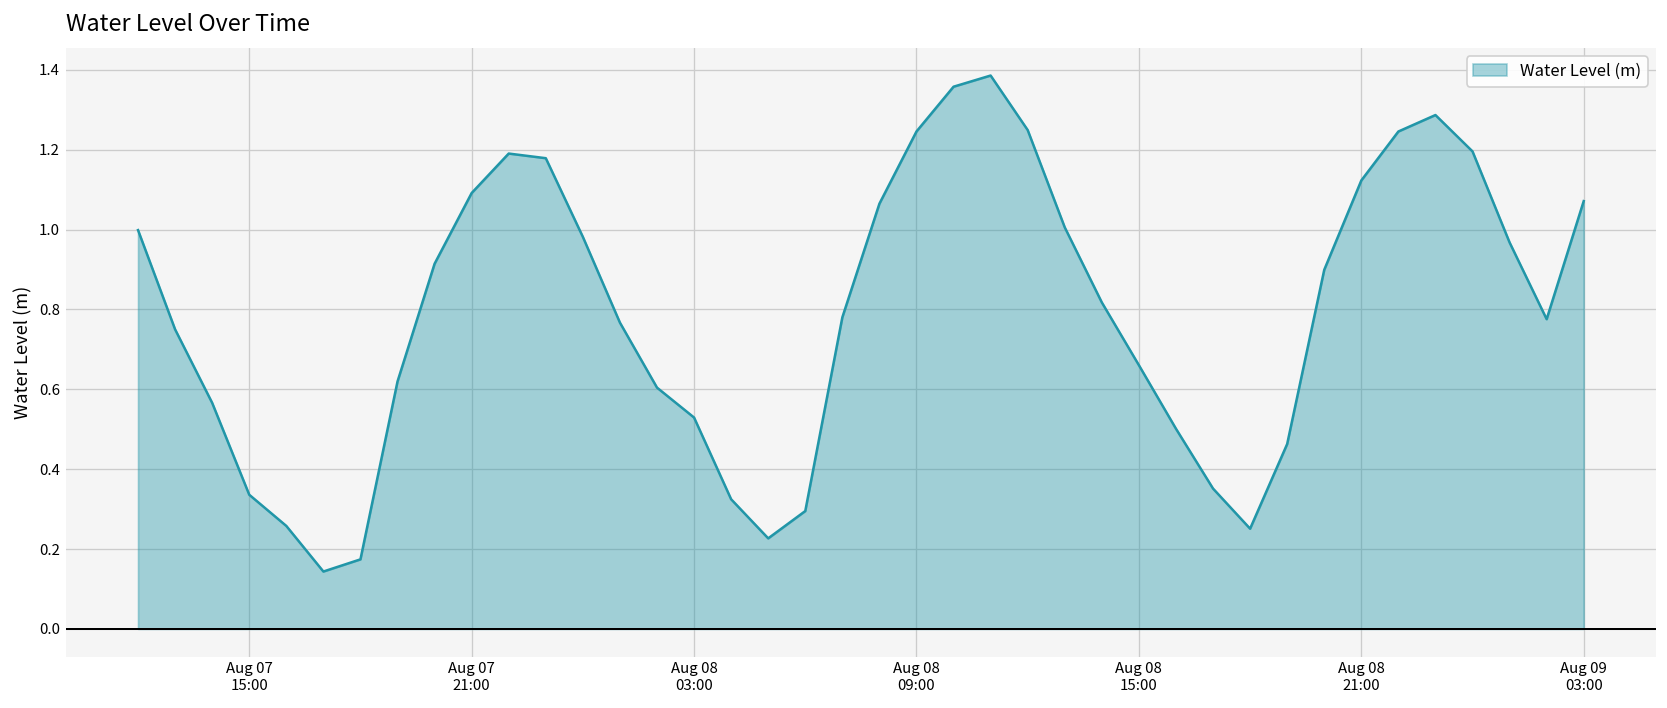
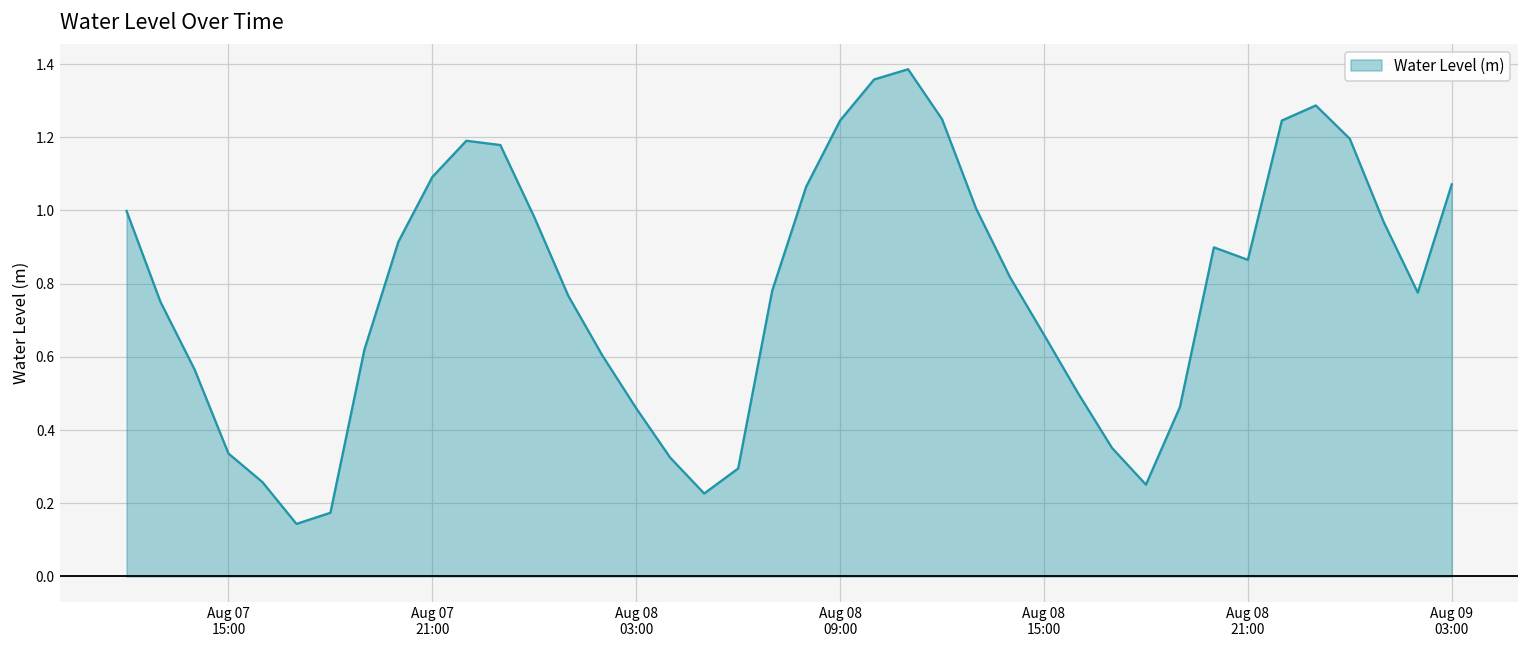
  {
    "Aug 07 15:00": 0.34,
    "Aug 07 21:00": 1.09,
-   "Aug 08 03:00": 0.53,
+   "Aug 08 03:00": 0.46,
    "Aug 08 09:00": 1.25,
    "Aug 08 15:00": 0.66,
-   "Aug 08 21:00": 1.12,
+   "Aug 08 21:00": 0.87,
    "Aug 09 03:00": 1.07
  }
